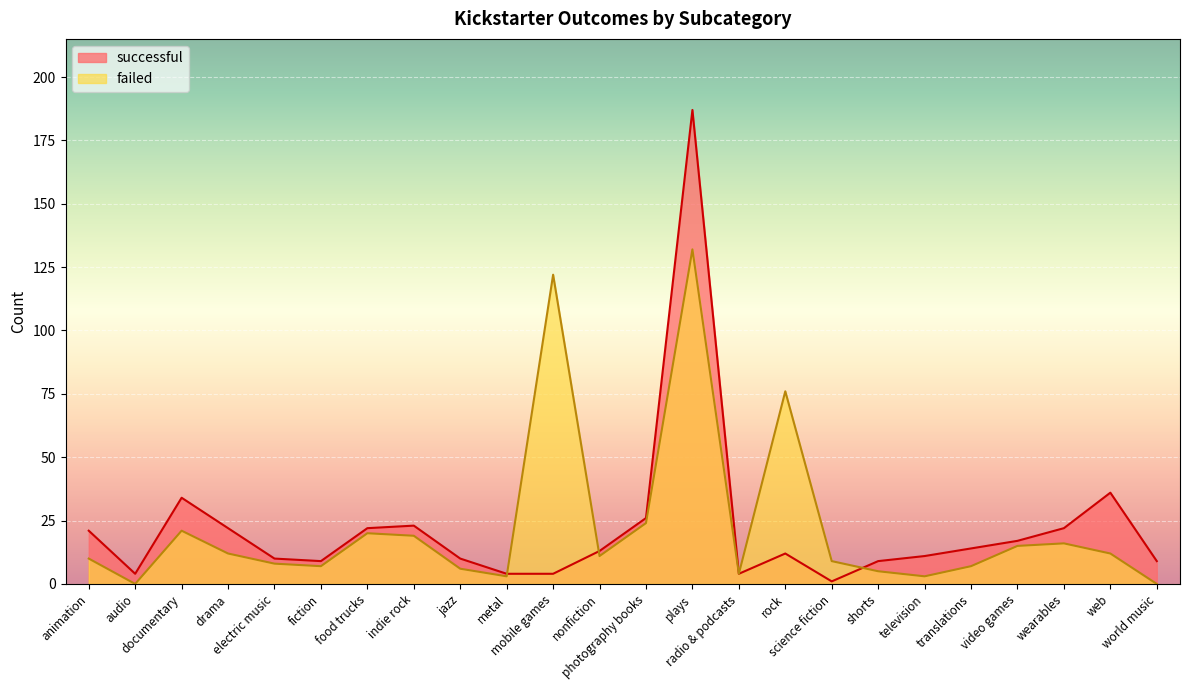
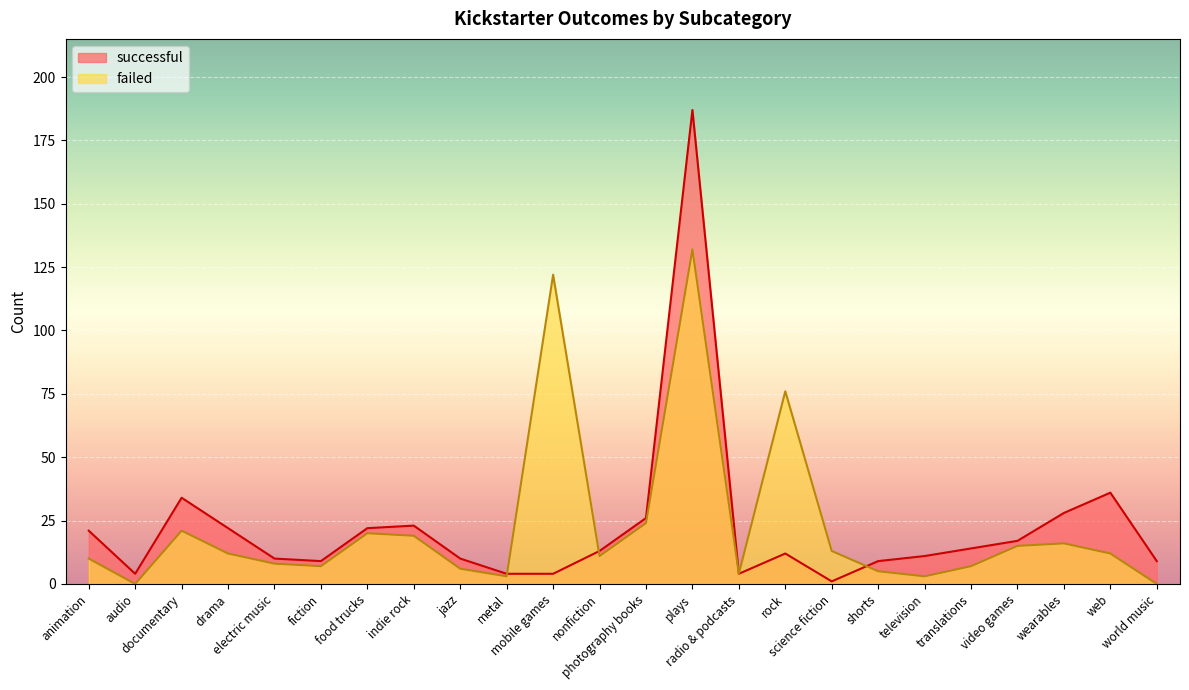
  {
    "successful": {
      "animation": 21,
      "audio": 4,
      "documentary": 34,
      "drama": 22,
      "electric music": 10,
      "fiction": 9,
      "food trucks": 22,
      "indie rock": 23,
      "jazz": 10,
      "mobile games": 4,
      "nonfiction": 13,
      "photography books": 26,
      "plays": 187,
      "rock": 12,
      "science fiction": 1,
      "shorts": 9,
      "television": 11,
      "translations": 14,
      "video games": 17,
-     "wearables": 22,
+     "wearables": 28,
      "web": 36,
      "world music": 9
    },
    "failed": {
      "animation": 10,
      "audio": 0,
      "documentary": 21,
      "drama": 12,
      "electric music": 8,
      "fiction": 7,
      "food trucks": 20,
      "indie rock": 19,
      "jazz": 6,
      "mobile games": 122,
      "nonfiction": 11,
      "photography books": 24,
      "plays": 132,
      "rock": 76,
-     "science fiction": 9,
+     "science fiction": 13,
      "shorts": 5,
      "television": 3,
      "translations": 7,
      "video games": 15,
      "wearables": 16,
      "web": 12,
      "world music": 0
    }
  }
